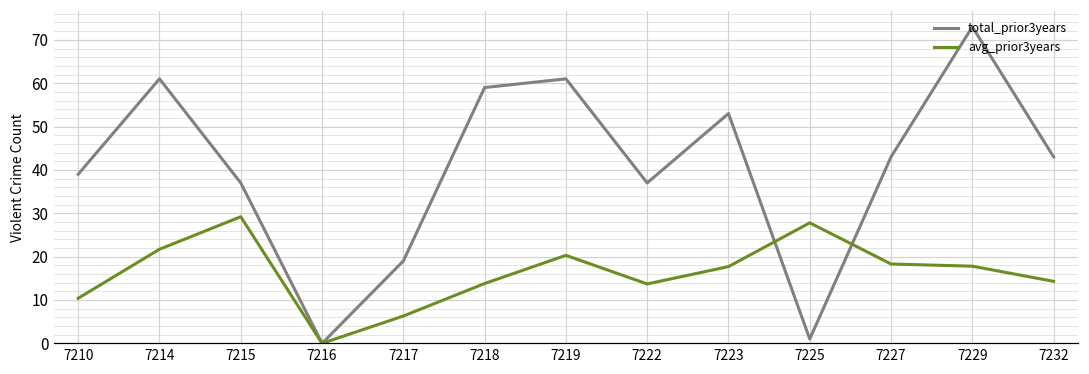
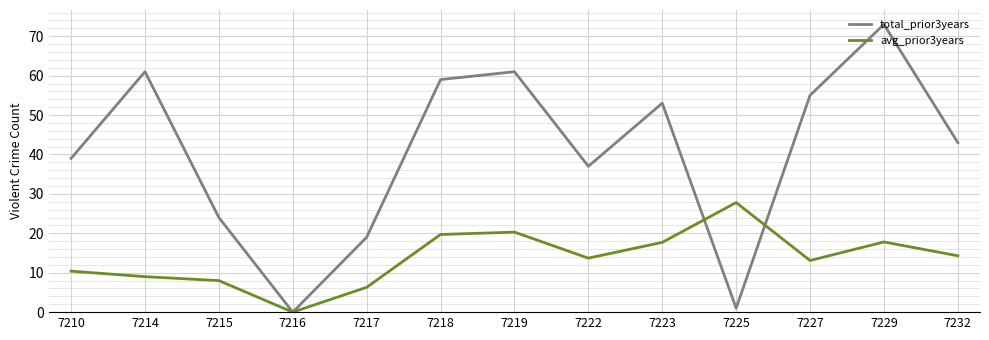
  {
    "total_prior3years": {
      "7210": 39,
      "7214": 61,
-     "7215": 37,
+     "7215": 24,
      "7217": 19,
      "7218": 59,
      "7219": 61,
      "7222": 37,
      "7223": 53,
      "7225": 1,
-     "7227": 43,
+     "7227": 55,
      "7229": 73,
      "7232": 43
    },
    "avg_prior3years": {
      "7210": 10,
-     "7214": 22,
-     "7215": 29,
+     "7214": 9,
+     "7215": 8,
      "7217": 6,
-     "7218": 14,
+     "7218": 20,
      "7219": 20,
      "7222": 14,
      "7223": 18,
      "7225": 28,
-     "7227": 18,
+     "7227": 13,
      "7229": 18,
      "7232": 14
    }
  }
